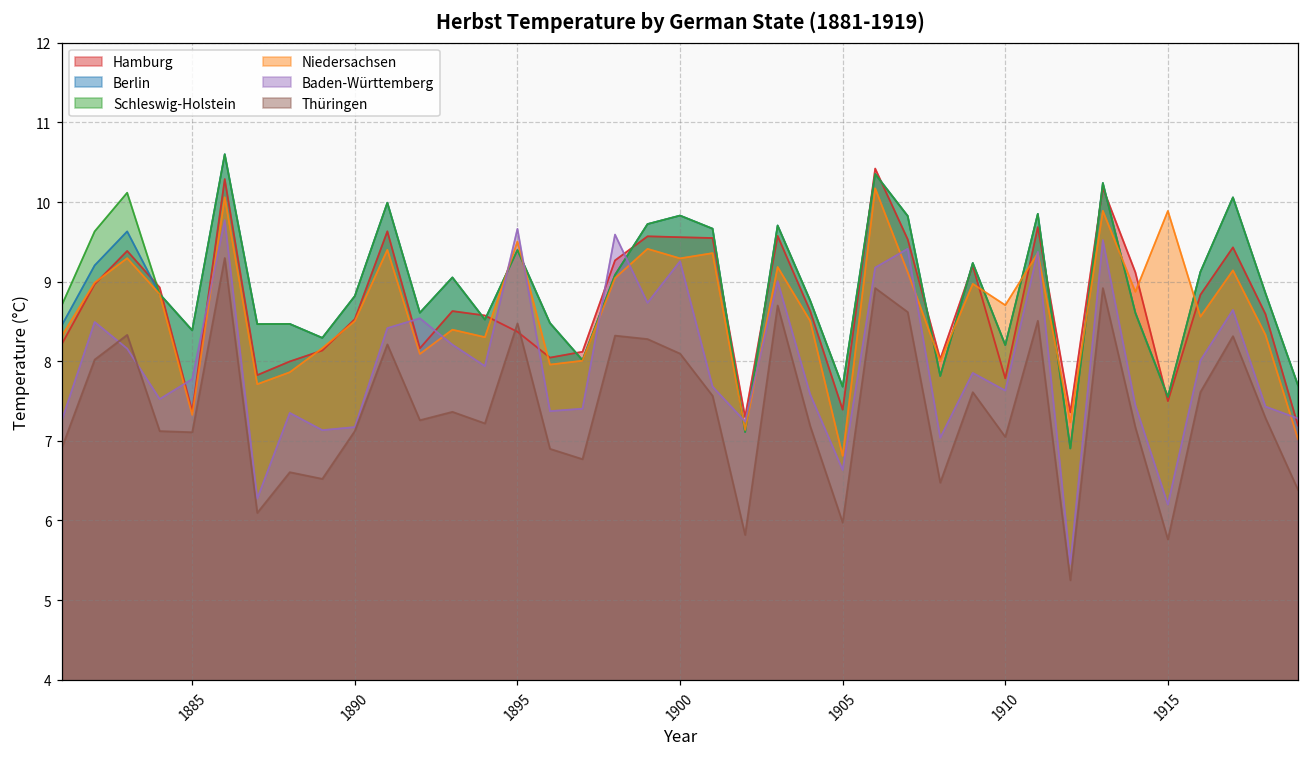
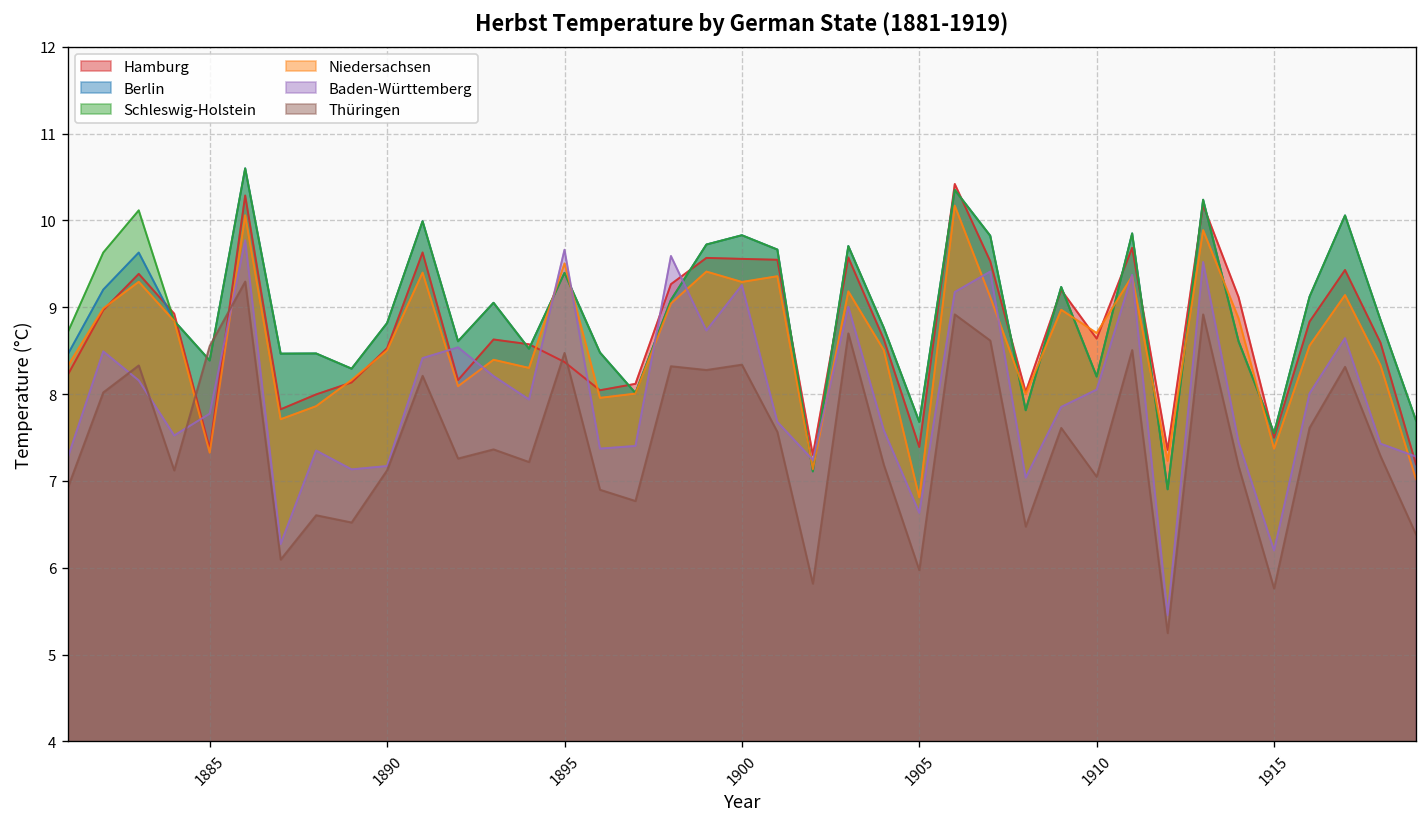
  {
    "Hamburg": {
      "1885": 7.4,
      "1895": 8.4,
      "1900": 9.6,
      "1905": 7.4,
-     "1910": 7.8,
+     "1910": 8.6,
      "1915": 7.5
    },
    "Niedersachsen": {
      "1885": 7.3,
      "1895": 9.5,
      "1900": 9.3,
      "1905": 6.8,
      "1910": 8.7,
-     "1915": 9.9
+     "1915": 7.4
    },
    "Baden-Württemberg": {
      "1885": 7.8,
      "1890": 7.2,
      "1895": 9.7,
      "1900": 9.3,
      "1905": 6.6,
-     "1910": 7.6,
+     "1910": 8.1,
      "1915": 6.2
    },
    "Thüringen": {
-     "1885": 7.1,
+     "1885": 8.6,
      "1890": 7.1,
      "1895": 8.5,
-     "1900": 8.1,
+     "1900": 8.3,
      "1905": 6.0,
      "1910": 7.0,
      "1915": 5.8
    }
  }
